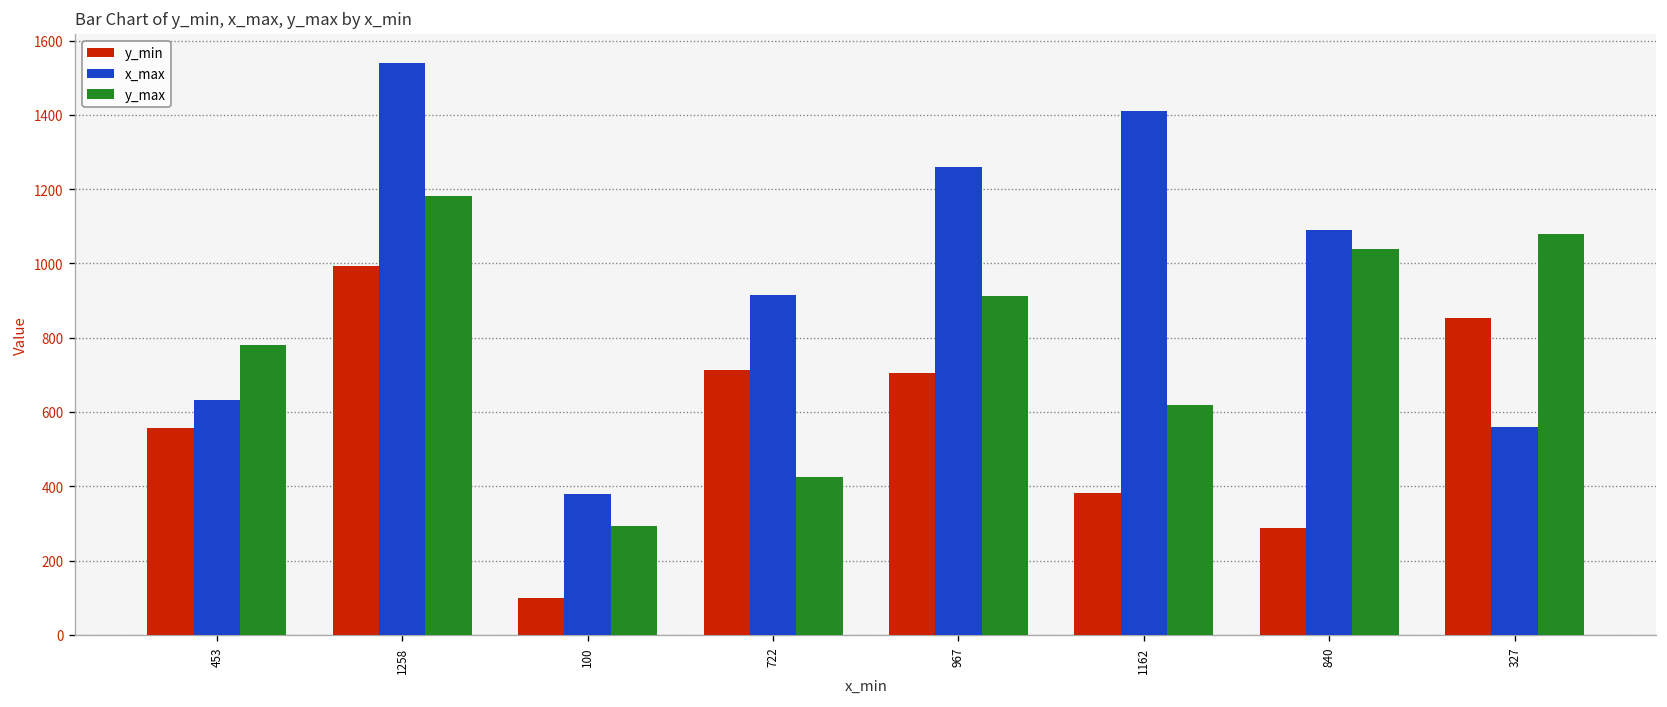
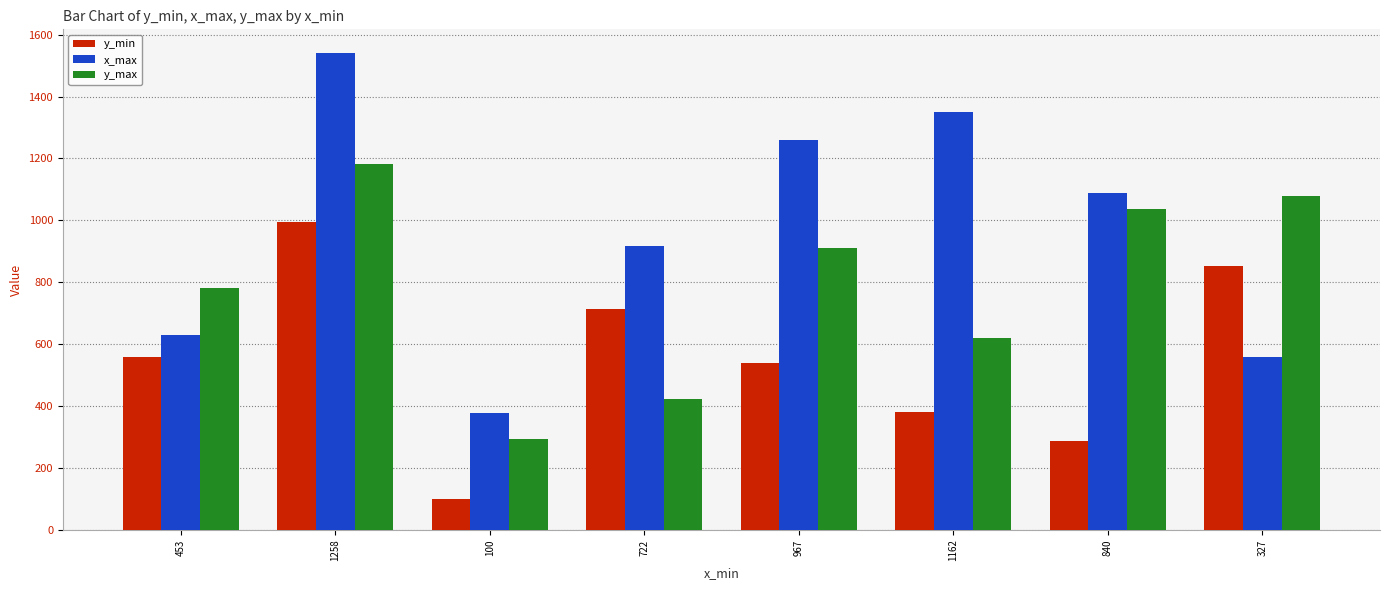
  {
    "y_min": {
      "453": 560,
      "1258": 990,
      "100": 100,
      "722": 710,
-     "967": 710,
+     "967": 540,
      "1162": 380,
      "840": 290,
      "327": 850
    },
    "x_max": {
      "453": 630,
      "1258": 1540,
      "100": 380,
      "722": 920,
      "967": 1260,
-     "1162": 1410,
+     "1162": 1350,
      "840": 1090,
      "327": 560
    },
    "y_max": {
      "453": 780,
      "1258": 1180,
      "100": 290,
      "722": 420,
      "967": 910,
      "1162": 620,
      "840": 1040,
      "327": 1080
    }
  }
